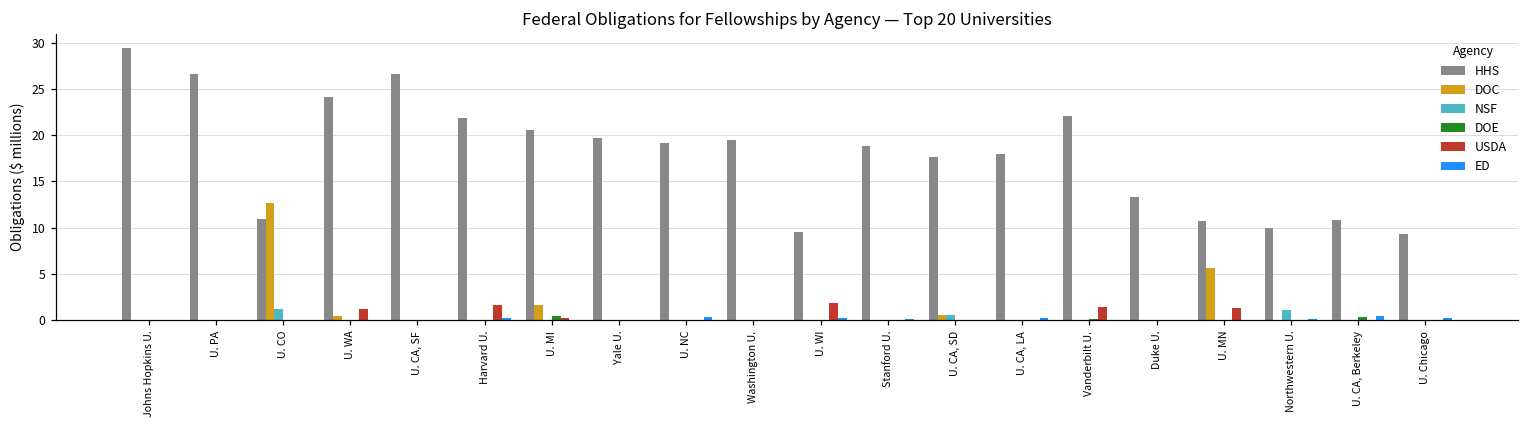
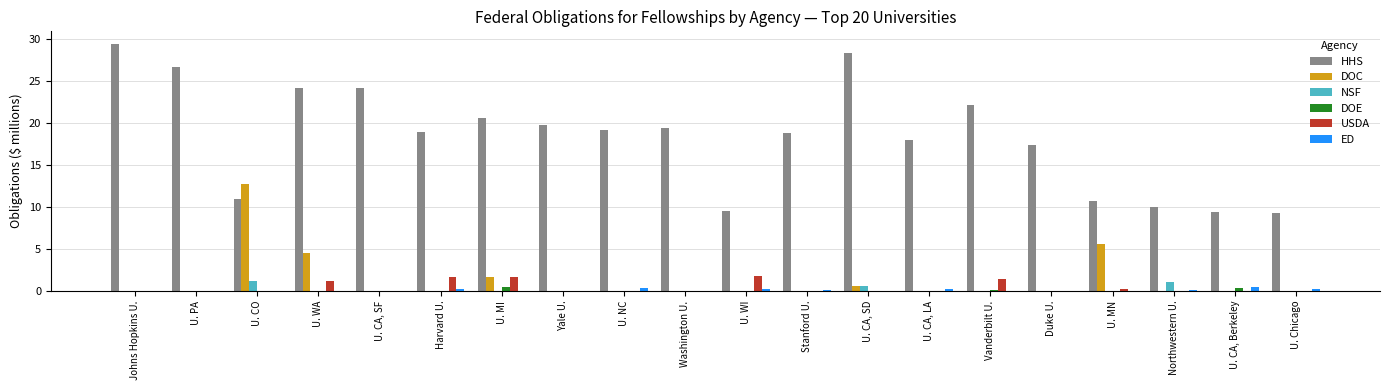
  {
    "HHS": {
      "Johns Hopkins U.": 29,
      "U. PA": 27,
      "U. CO": 11,
      "U. WA": 24,
-     "U. CA, SF": 27,
-     "Harvard U.": 22,
+     "U. CA, SF": 24,
+     "Harvard U.": 19,
      "U. MI": 21,
      "Yale U.": 20,
      "U. NC": 19,
      "Washington U.": 19,
      "U. WI": 10,
      "Stanford U.": 19,
-     "U. CA, SD": 18,
+     "U. CA, SD": 28,
      "U. CA, LA": 18,
      "Vanderbilt U.": 22,
-     "Duke U.": 13,
+     "Duke U.": 17,
      "U. MN": 11,
      "Northwestern U.": 10,
-     "U. CA, Berkeley": 11,
+     "U. CA, Berkeley": 9,
      "U. Chicago": 9
    },
    "DOC": {
      "U. PA": 0,
      "U. CO": 13,
-     "U. WA": 0,
+     "U. WA": 4,
      "U. CA, SF": 0,
      "Harvard U.": 0,
      "U. MI": 2,
      "Yale U.": 0,
      "U. NC": 0,
      "Washington U.": 0,
      "U. WI": 0,
      "Stanford U.": 0,
      "U. CA, SD": 1,
      "U. CA, LA": 0,
      "U. MN": 6,
      "U. CA, Berkeley": 0,
      "U. Chicago": 0
    },
    "NSF": {
      "Johns Hopkins U.": 0,
      "U. PA": 0,
      "U. CO": 1,
      "U. WA": 0,
      "U. CA, SF": 0,
      "Harvard U.": 0,
      "U. MI": 0,
      "Yale U.": 0,
      "U. NC": 0,
      "Washington U.": 0,
      "U. WI": 0,
      "Stanford U.": 0,
      "U. CA, SD": 1,
      "U. CA, LA": 0,
      "Vanderbilt U.": 0,
      "Duke U.": 0,
      "U. MN": 0,
      "Northwestern U.": 1,
      "U. CA, Berkeley": 0,
      "U. Chicago": 0
    },
    "DOE": {
      "Johns Hopkins U.": 0,
      "U. PA": 0,
      "U. CO": 0,
      "U. WA": 0,
      "U. CA, SF": 0,
      "Harvard U.": 0,
      "U. MI": 0,
      "Yale U.": 0,
      "U. NC": 0,
      "Washington U.": 0,
      "U. WI": 0,
      "Stanford U.": 0,
      "U. CA, SD": 0,
      "U. CA, LA": 0,
      "Duke U.": 0,
      "U. MN": 0,
      "Northwestern U.": 0,
      "U. CA, Berkeley": 0,
      "U. Chicago": 0
    },
    "USDA": {
      "Johns Hopkins U.": 0,
      "U. PA": 0,
      "U. CO": 0,
      "U. WA": 1,
      "U. CA, SF": 0,
      "Harvard U.": 2,
-     "U. MI": 0,
+     "U. MI": 2,
      "Yale U.": 0,
      "U. NC": 0,
      "Washington U.": 0,
      "U. WI": 2,
      "Stanford U.": 0,
      "U. CA, SD": 0,
      "U. CA, LA": 0,
      "Vanderbilt U.": 1,
      "Duke U.": 0,
-     "U. MN": 1,
+     "U. MN": 0,
      "Northwestern U.": 0,
      "U. CA, Berkeley": 0,
      "U. Chicago": 0
    },
    "ED": {
      "U. CO": 0,
      "U. NC": 0,
      "U. CA, SD": 0,
      "Duke U.": 0,
      "U. MN": 0,
      "U. CA, Berkeley": 0
    }
  }
